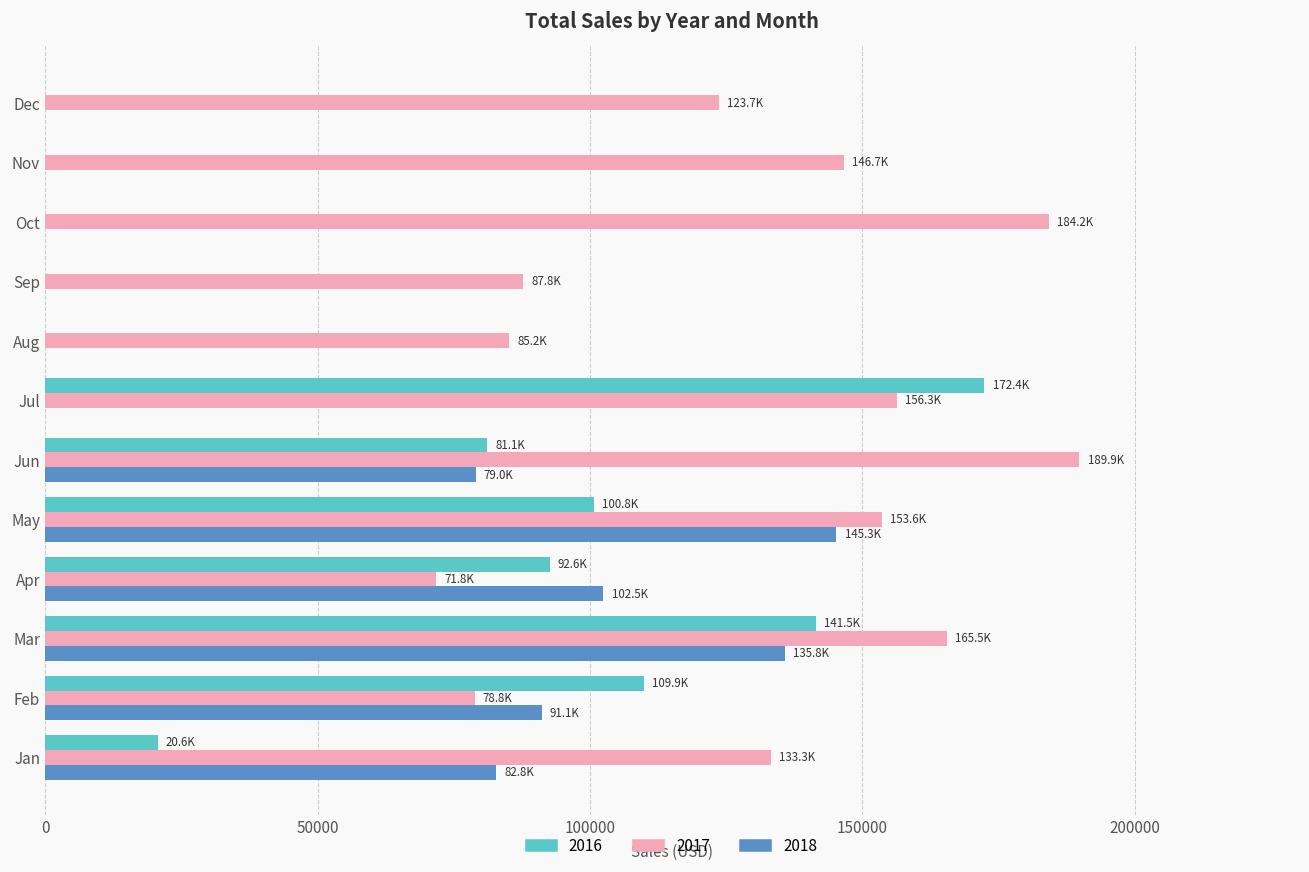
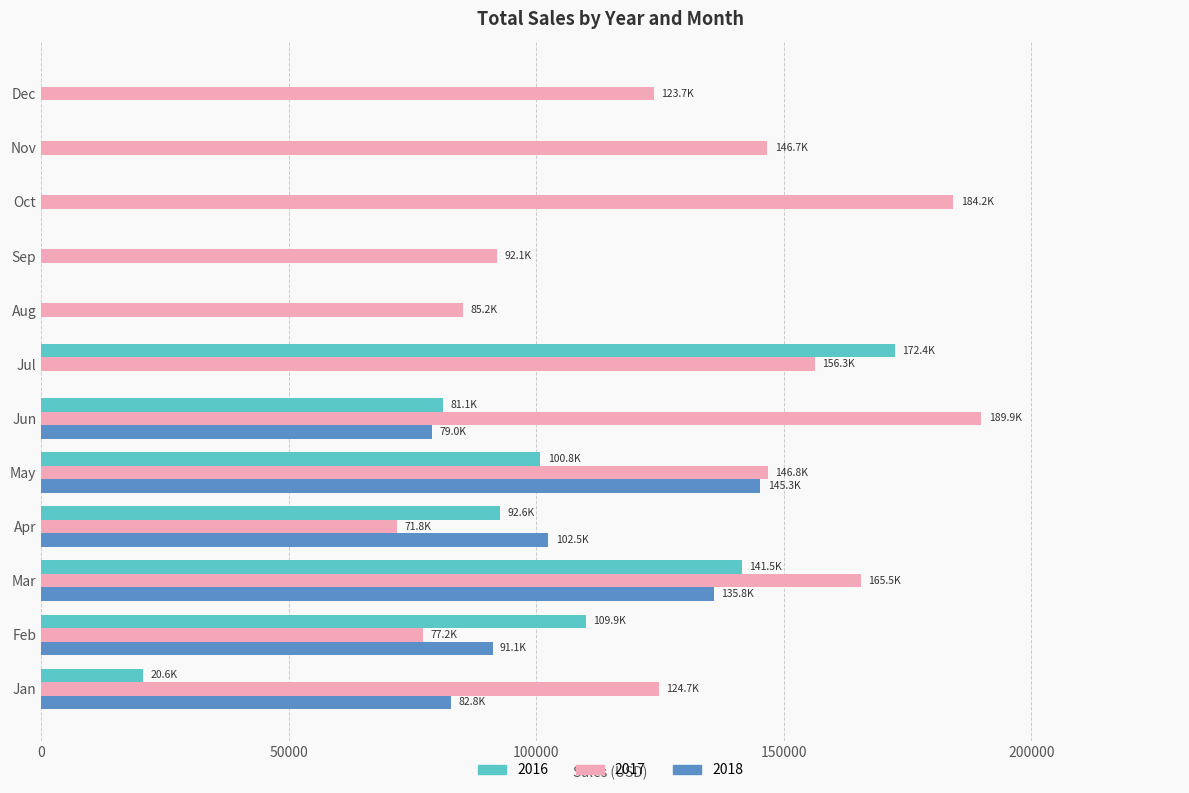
  {
    "2017": {
      "Dec": "123.7K",
      "Nov": "146.7K",
      "Oct": "184.2K",
-     "Sep": "87.8K",
+     "Sep": "92.1K",
      "Aug": "85.2K",
      "Jul": "156.3K",
      "Jun": "189.9K",
-     "May": "153.6K",
+     "May": "146.8K",
      "Apr": "71.8K",
      "Mar": "165.5K",
-     "Feb": "78.8K",
-     "Jan": "133.3K"
+     "Feb": "77.2K",
+     "Jan": "124.7K"
    }
  }
